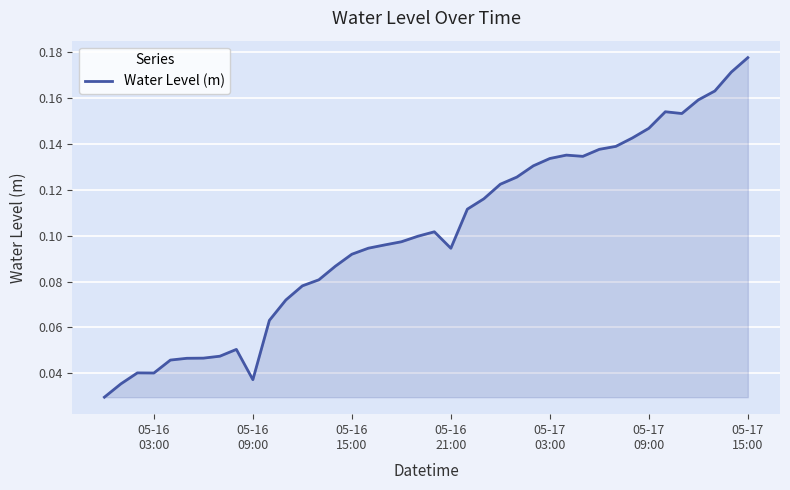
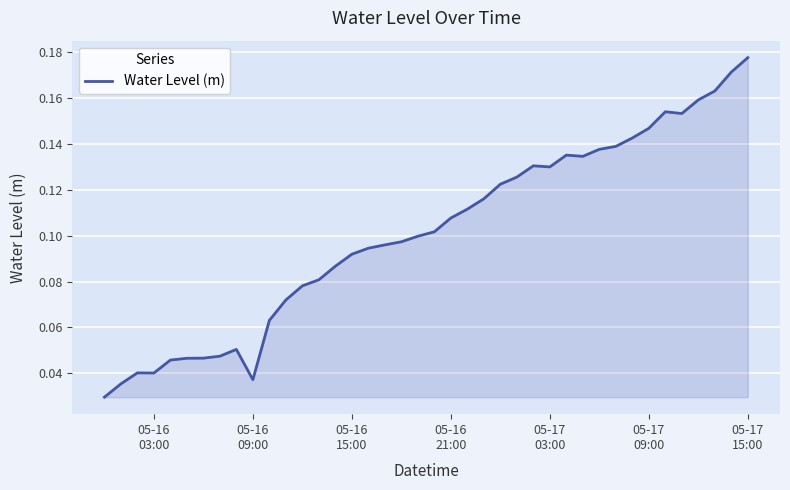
  {
    "05-16 03:00": 0.040,
    "05-16 09:00": 0.037,
    "05-16 15:00": 0.092,
-   "05-16 21:00": 0.095,
-   "05-17 03:00": 0.134,
+   "05-16 21:00": 0.108,
+   "05-17 03:00": 0.130,
    "05-17 09:00": 0.147,
    "05-17 15:00": 0.178
  }
